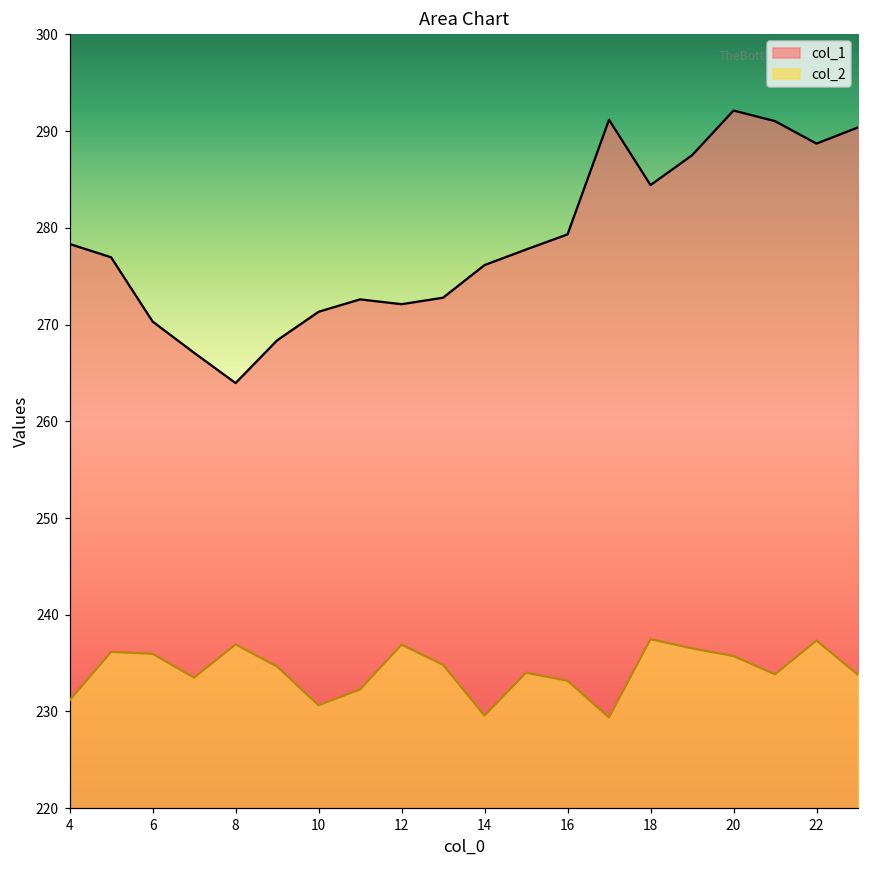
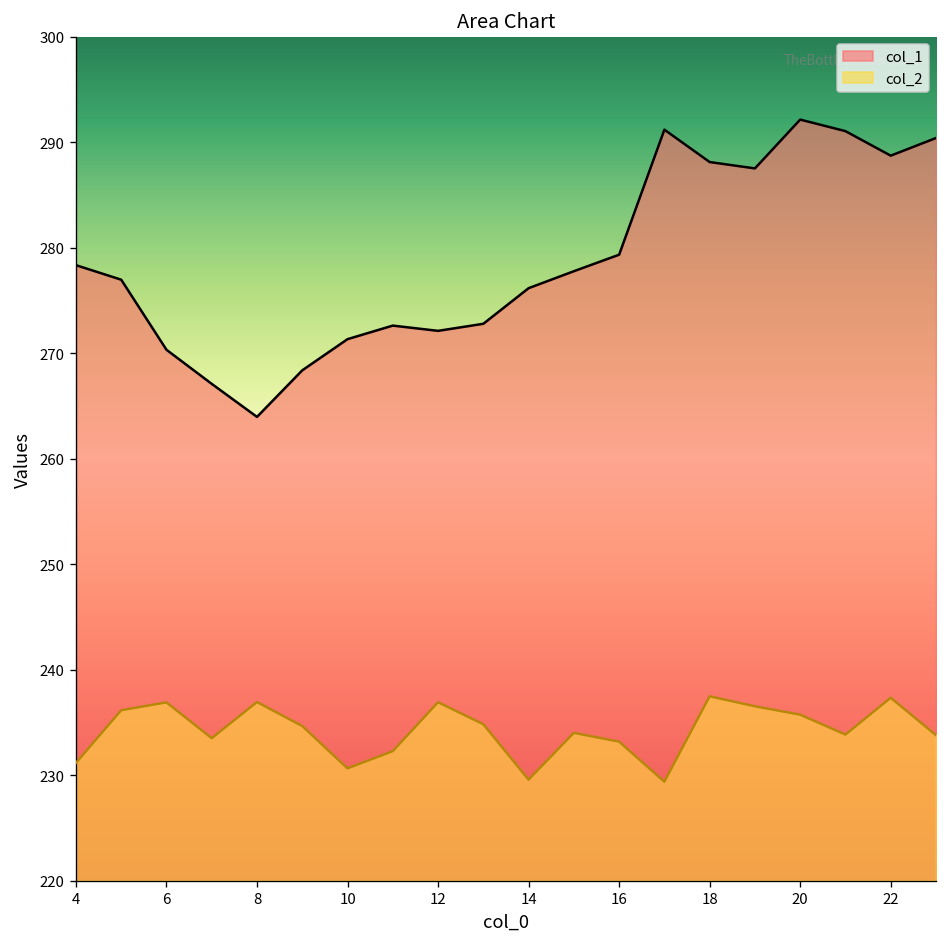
  {
    "col_1": {
      "4": 278,
      "6": 270,
      "8": 264,
      "10": 271,
      "12": 272,
      "14": 276,
      "16": 279,
-     "18": 284,
+     "18": 288,
      "20": 292,
      "22": 289
    },
    "col_2": {
      "4": 231,
-     "6": 236,
+     "6": 237,
      "8": 237,
      "10": 231,
      "12": 237,
      "14": 230,
      "16": 233,
      "18": 237,
      "20": 236,
      "22": 237
    }
  }
